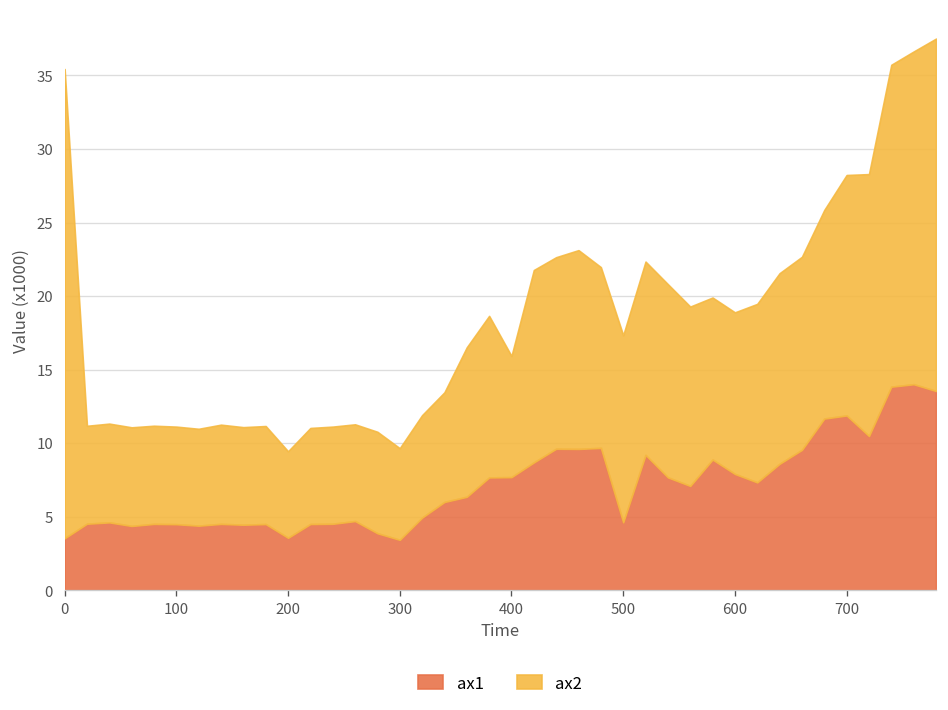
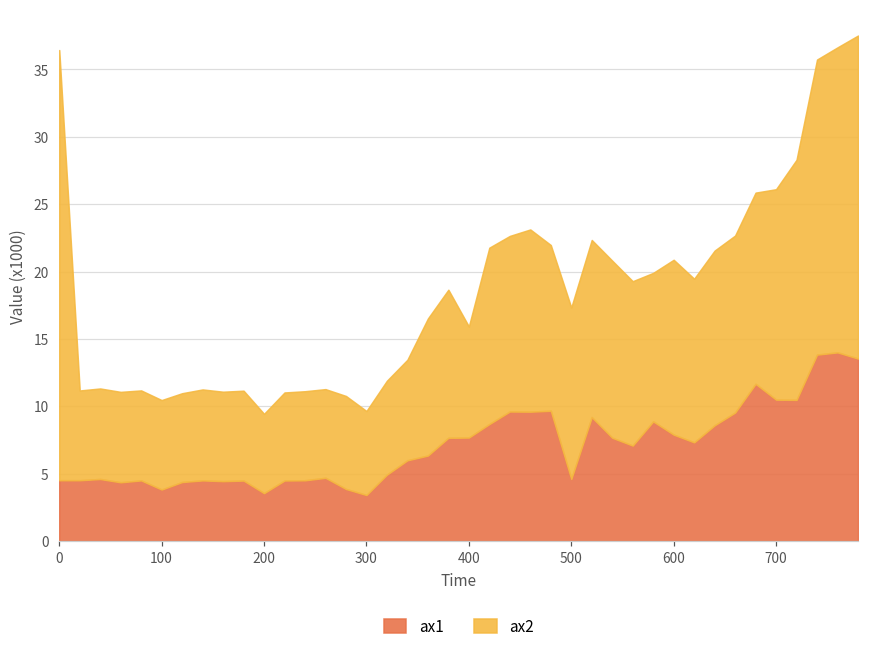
  {
    "ax1": {
-     "0": 3.5,
-     "100": 4.5,
+     "0": 4.5,
+     "100": 3.8,
      "200": 3.6,
      "300": 3.4,
      "400": 7.7,
      "500": 4.6,
      "600": 7.9,
-     "700": 11.9
+     "700": 10.5
    },
    "ax2": {
      "0": 31.9,
      "100": 6.6,
      "200": 5.9,
      "300": 6.2,
      "400": 8.2,
      "500": 12.7,
-     "600": 11.0,
-     "700": 16.4
+     "600": 13.0,
+     "700": 15.6
    }
  }
